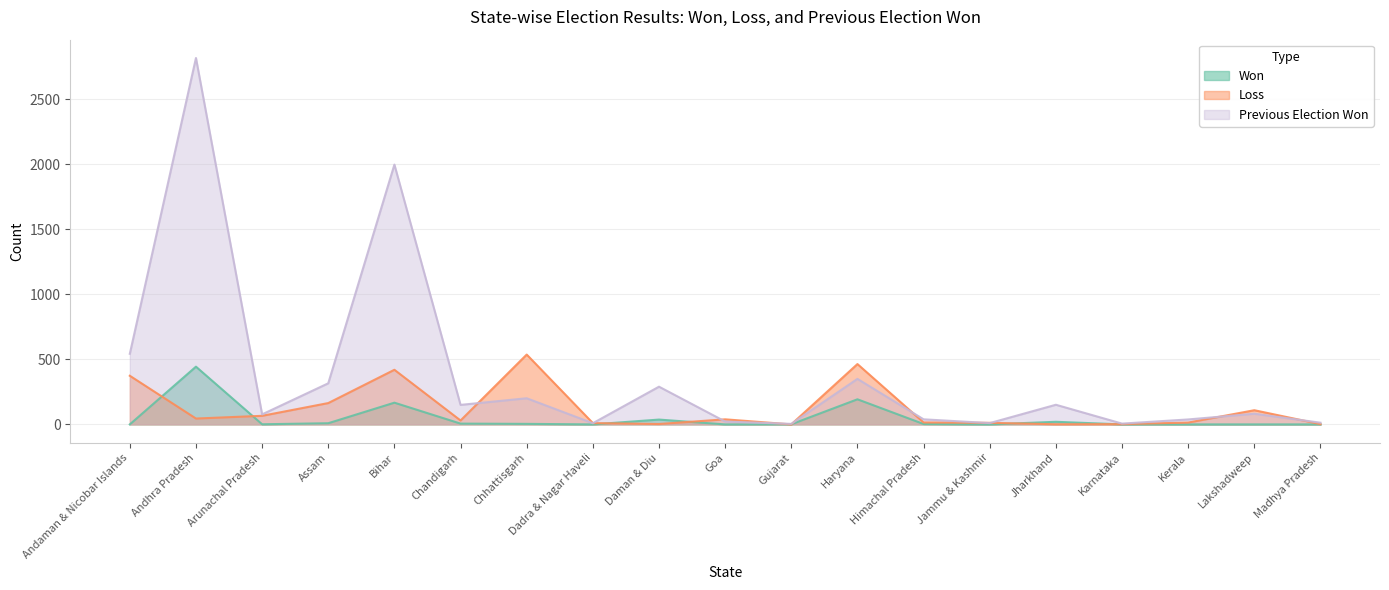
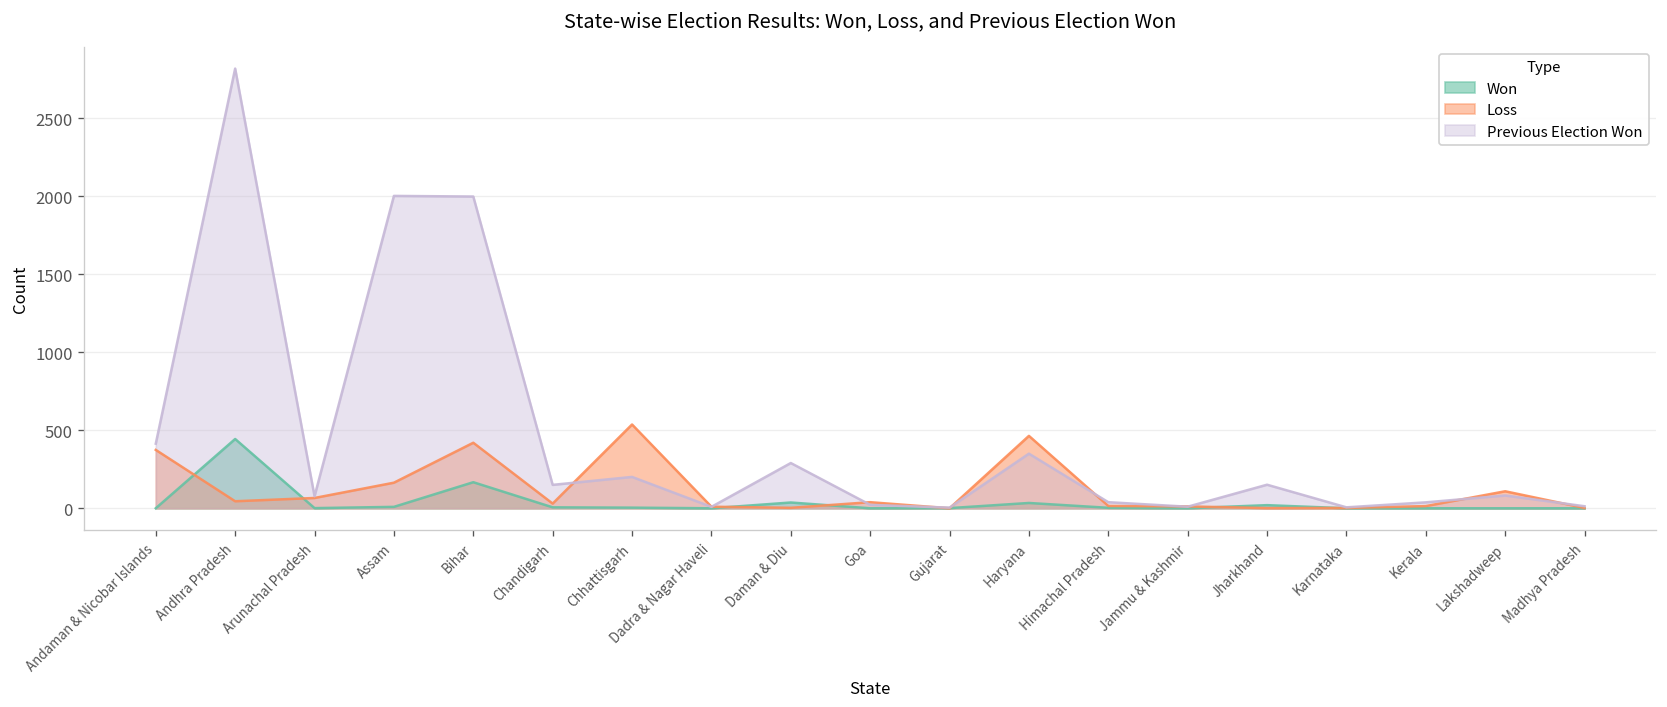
  {
    "Won": {
      "Andaman & Nicobar Islands": 0,
      "Andhra Pradesh": 440,
      "Arunachal Pradesh": 0,
      "Assam": 10,
      "Bihar": 170,
      "Chandigarh": 10,
      "Chhattisgarh": 0,
      "Daman & Diu": 40,
      "Goa": 0,
-     "Haryana": 190,
+     "Haryana": 30,
      "Lakshadweep": 0
    },
    "Loss": {
      "Andaman & Nicobar Islands": 370,
      "Andhra Pradesh": 50,
      "Assam": 160,
      "Bihar": 420,
      "Chandigarh": 30,
      "Chhattisgarh": 540,
      "Daman & Diu": 0,
      "Haryana": 460,
      "Lakshadweep": 110
    },
    "Previous Election Won": {
-     "Andaman & Nicobar Islands": 540,
+     "Andaman & Nicobar Islands": 410,
      "Andhra Pradesh": 2820,
-     "Assam": 320,
+     "Assam": 2000,
      "Bihar": 2000,
      "Chandigarh": 150,
      "Chhattisgarh": 200,
      "Daman & Diu": 290,
      "Haryana": 350,
      "Himachal Pradesh": 40,
      "Jharkhand": 150,
      "Kerala": 40,
      "Lakshadweep": 80
    }
  }
